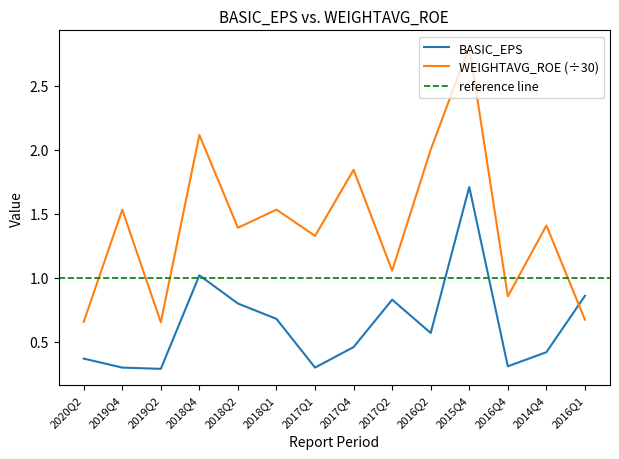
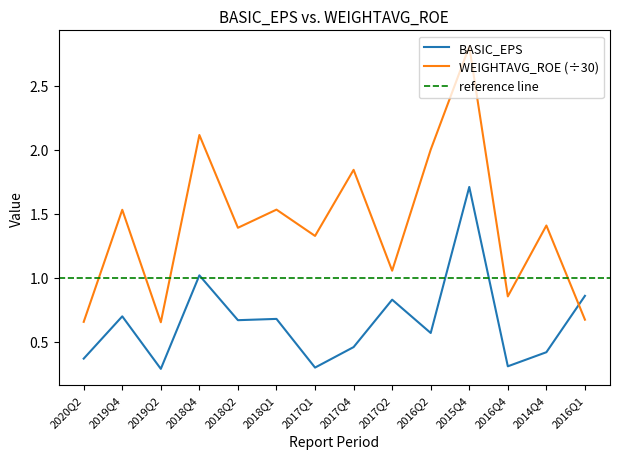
  {
    "BASIC_EPS": {
      "2020Q2": 0.37,
-     "2019Q4": 0.3,
+     "2019Q4": 0.7,
      "2019Q2": 0.29,
      "2018Q4": 1.02,
-     "2018Q2": 0.80,
+     "2018Q2": 0.67,
      "2018Q1": 0.68,
      "2017Q1": 0.30,
      "2017Q4": 0.46,
      "2017Q2": 0.83,
      "2016Q2": 0.57,
      "2015Q4": 1.71,
      "2016Q4": 0.31,
      "2014Q4": 0.42,
      "2016Q1": 0.86
    },
    "WEIGHTAVG_ROE (÷30)": {
      "2020Q2": 0.66,
      "2019Q4": 1.53,
      "2019Q2": 0.65,
      "2018Q4": 2.12,
      "2018Q2": 1.39,
      "2018Q1": 1.53,
      "2017Q1": 1.33,
      "2017Q4": 1.84,
      "2017Q2": 1.06,
      "2016Q2": 2.00,
      "2016Q4": 0.86,
      "2014Q4": 1.41,
      "2016Q1": 0.67
    }
  }
